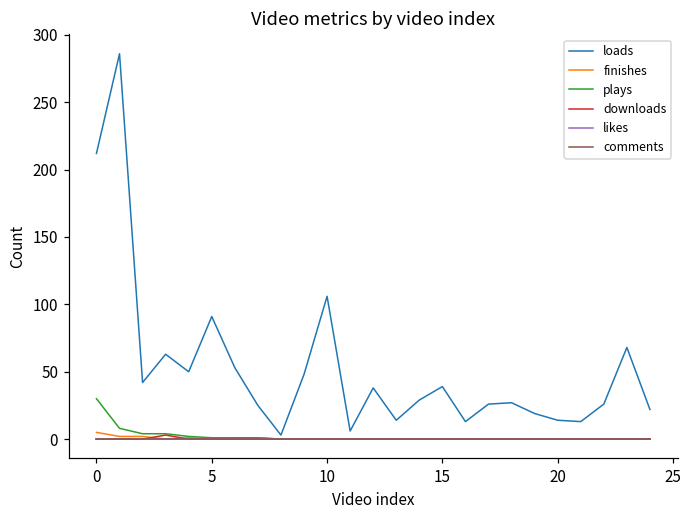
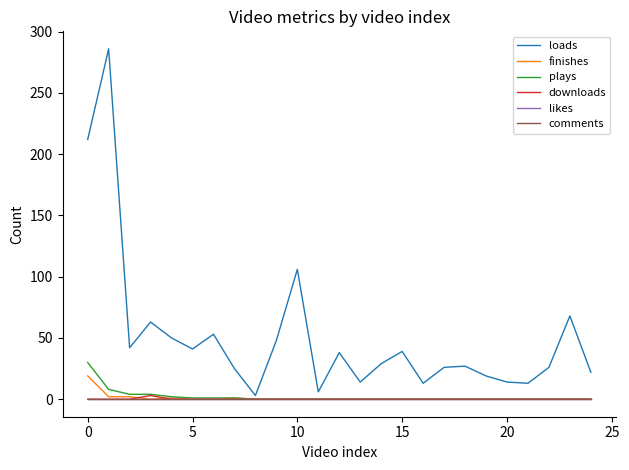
  {
    "loads": {
      "0": 212,
-     "5": 91,
+     "5": 41,
      "10": 106,
      "15": 39,
      "20": 14
    },
    "finishes": {
-     "0": 5
+     "0": 19
    },
    "plays": {
      "0": 30
    }
  }
